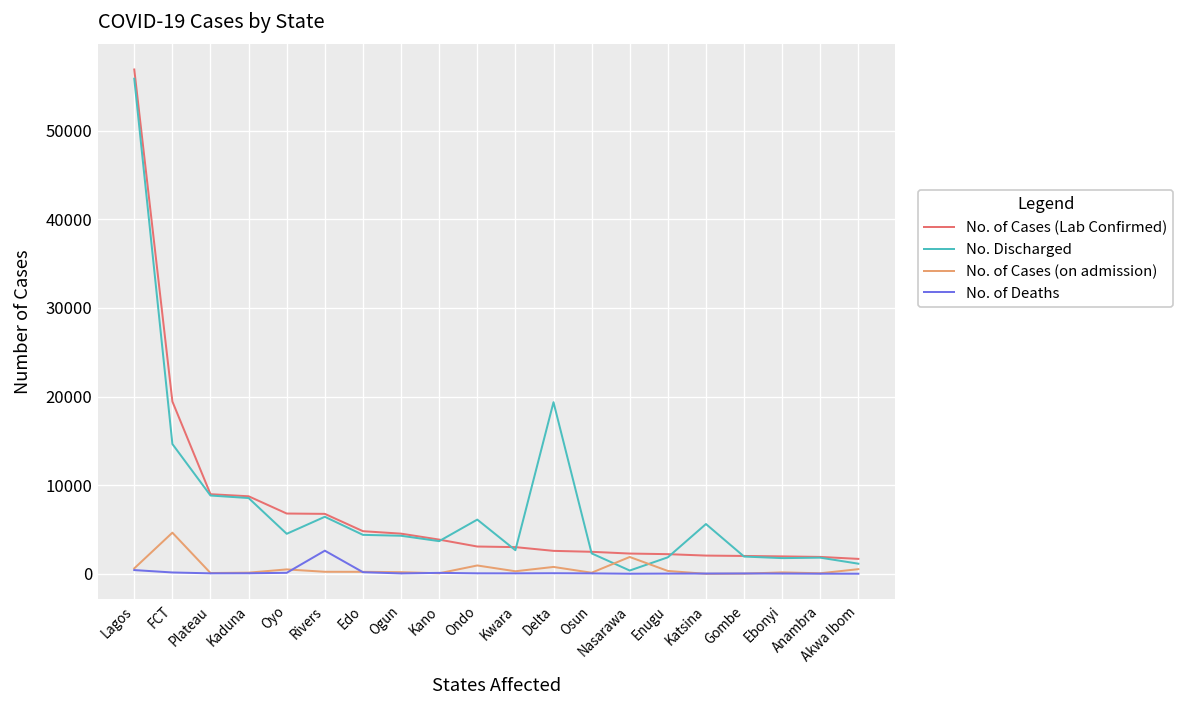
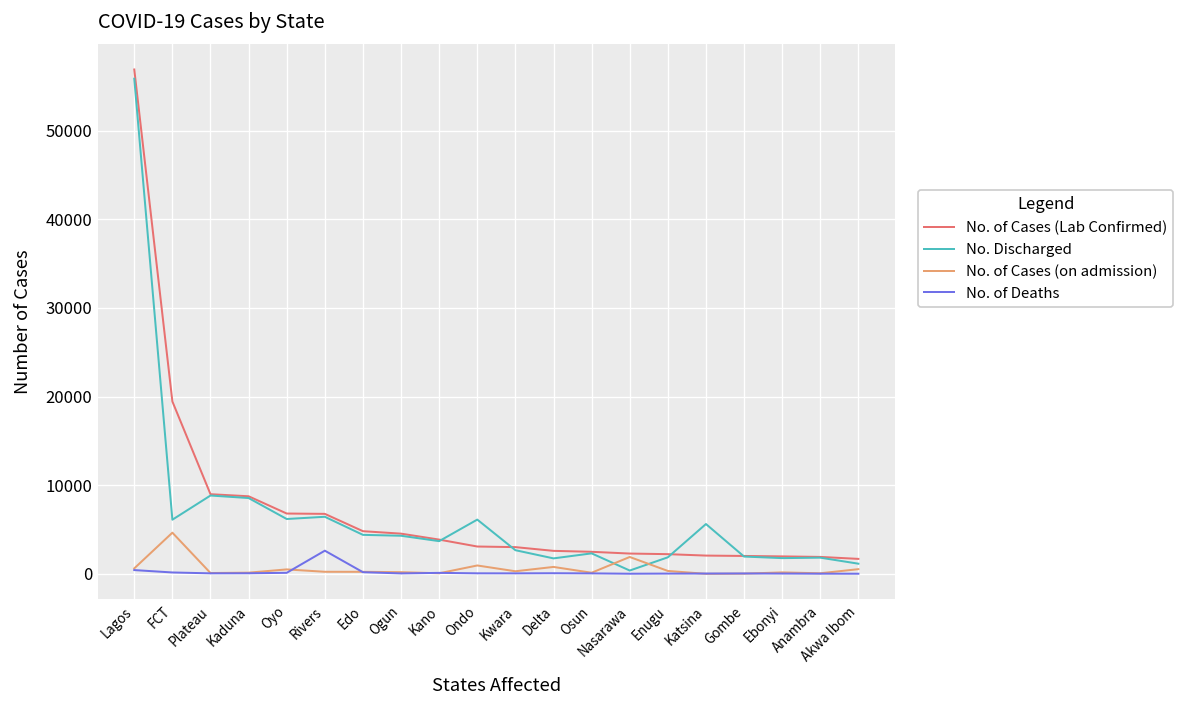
  {
    "No. Discharged": {
      "Lagos": 56000,
-     "FCT": 15000,
-     "Oyo": 5000,
+     "FCT": 6000,
+     "Oyo": 6000,
      "Edo": 4000,
      "Ondo": 6000,
      "Kwara": 3000,
-     "Delta": 19000,
+     "Delta": 2000,
      "Nasarawa": 0,
      "Enugu": 2000,
      "Katsina": 6000,
      "Akwa Ibom": 1000
    },
    "No. of Deaths": {
      "FCT": 0,
      "Oyo": 0,
      "Rivers": 3000,
      "Ondo": 0,
      "Delta": 0,
      "Nasarawa": 0,
      "Akwa Ibom": 0
    }
  }
